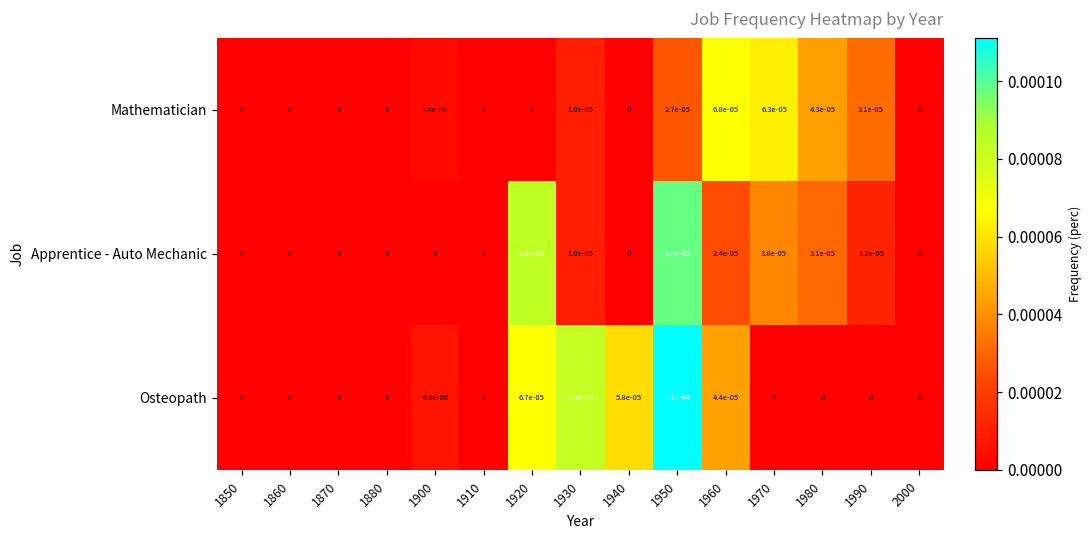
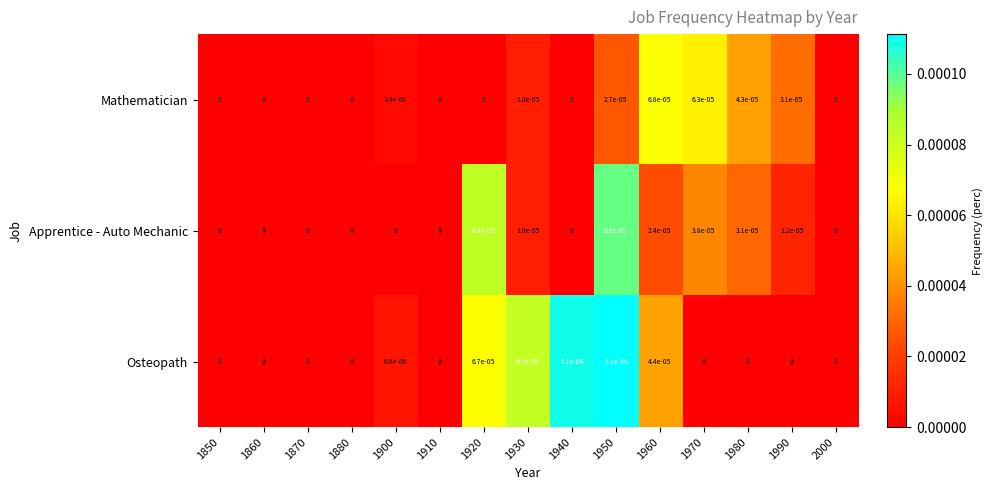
  {
    "Mathematician": {
      "1850": "0",
      "1860": "0",
      "1870": "0",
      "1880": "0",
      "1900": "3.4e-06",
      "1910": "0",
      "1920": "0",
      "1930": "1.0e-05",
      "1940": "0",
      "1950": "2.7e-05",
      "1960": "6.8e-05",
      "1970": "6.3e-05",
      "1980": "4.3e-05",
      "1990": "3.1e-05",
      "2000": "0"
    },
    "Apprentice - Auto Mechanic": {
      "1850": "0",
      "1860": "0",
      "1870": "0",
      "1880": "0",
      "1900": "0",
      "1910": "0",
      "1920": "8.4e-05",
      "1930": "1.0e-05",
      "1940": "0",
      "1950": "9.8e-05",
      "1960": "2.4e-05",
      "1970": "3.8e-05",
      "1980": "3.1e-05",
      "1990": "1.2e-05",
      "2000": "0"
    },
    "Osteopath": {
      "1850": "0",
      "1860": "0",
      "1870": "0",
      "1880": "0",
      "1900": "6.8e-06",
      "1910": "0",
      "1920": "6.7e-05",
      "1930": "8.3e-05",
-     "1940": "5.8e-05",
+     "1940": "1.1e-04",
      "1950": "1.1e-04",
      "1960": "4.4e-05",
      "1970": "0",
      "1980": "0",
      "1990": "0",
      "2000": "0"
    }
  }
